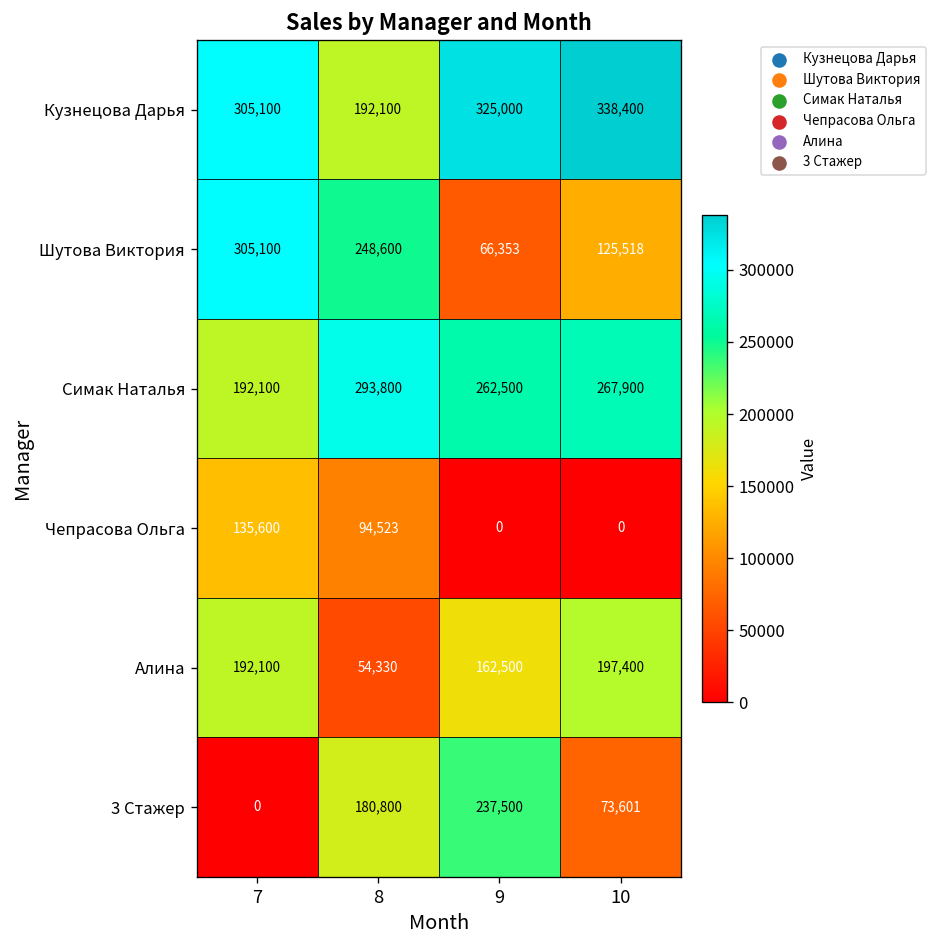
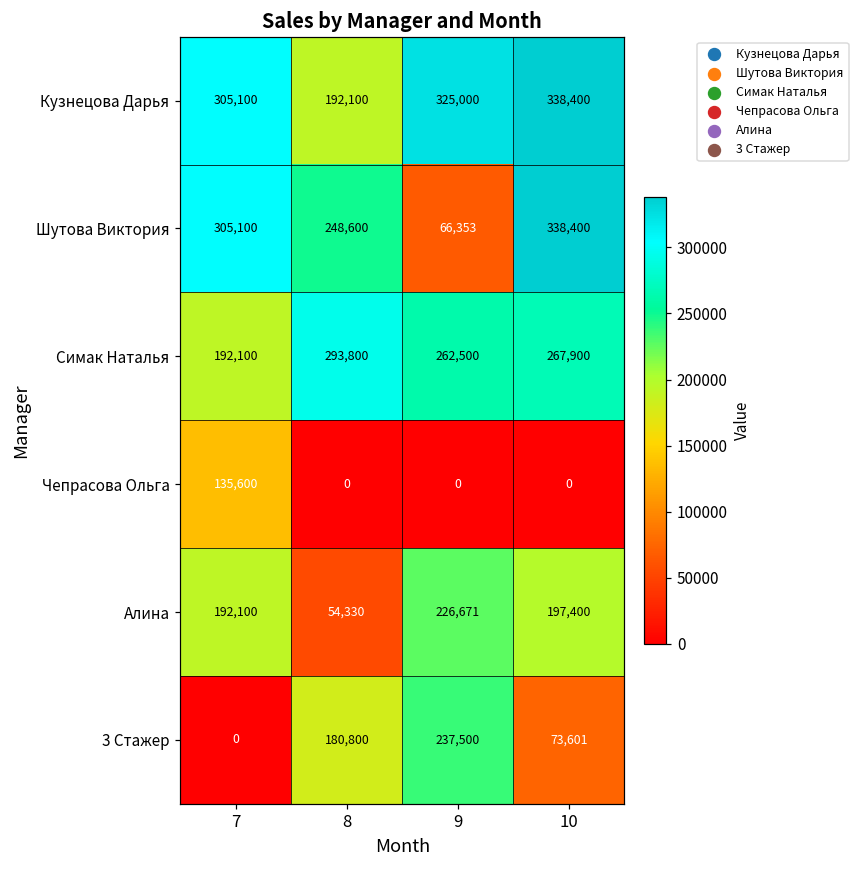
  {
    "Кузнецова Дарья": {
      "7": "305,100",
      "8": "192,100",
      "9": "325,000",
      "10": "338,400"
    },
    "Шутова Виктория": {
      "7": "305,100",
      "8": "248,600",
      "9": "66,353",
-     "10": "125,518"
+     "10": "338,400"
    },
    "Симак Наталья": {
      "7": "192,100",
      "8": "293,800",
      "9": "262,500",
      "10": "267,900"
    },
    "Чепрасова Ольга": {
      "7": "135,600",
-     "8": "94,523",
+     "8": "0",
      "9": "0",
      "10": "0"
    },
    "Алина": {
      "7": "192,100",
      "8": "54,330",
-     "9": "162,500",
+     "9": "226,671",
      "10": "197,400"
    },
    "3 Стажер": {
      "7": "0",
      "8": "180,800",
      "9": "237,500",
      "10": "73,601"
    }
  }
